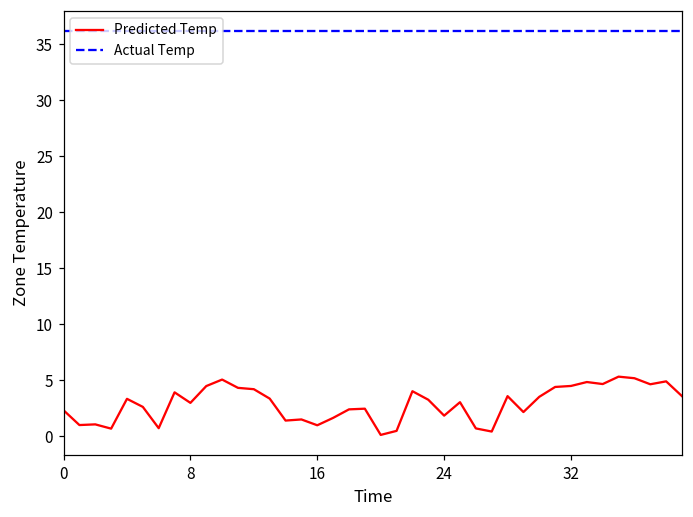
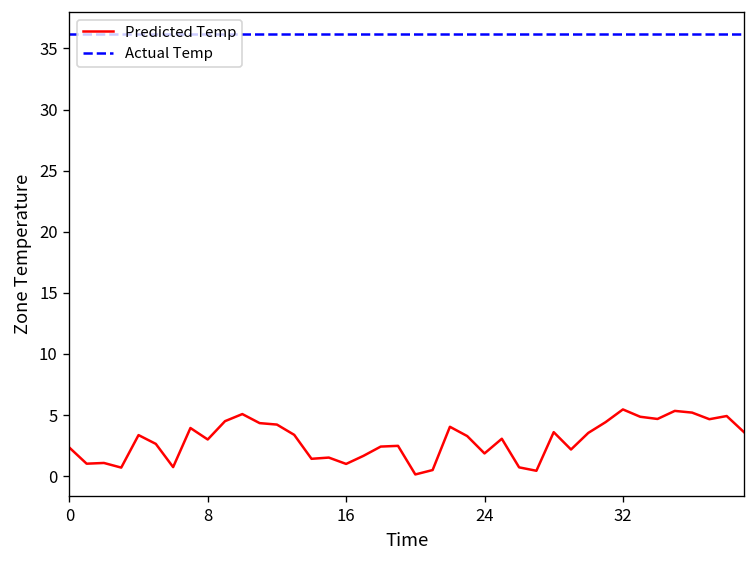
  {
    "Predicted Temp": {
      "0": 2.3,
      "8": 3.0,
      "16": 1.0,
      "24": 1.9,
-     "32": 4.5
+     "32": 5.5
    },
    "Actual Temp": {
      "0": 36.2,
      "16": 36.2,
      "24": 36.2,
      "32": 36.2
    }
  }
